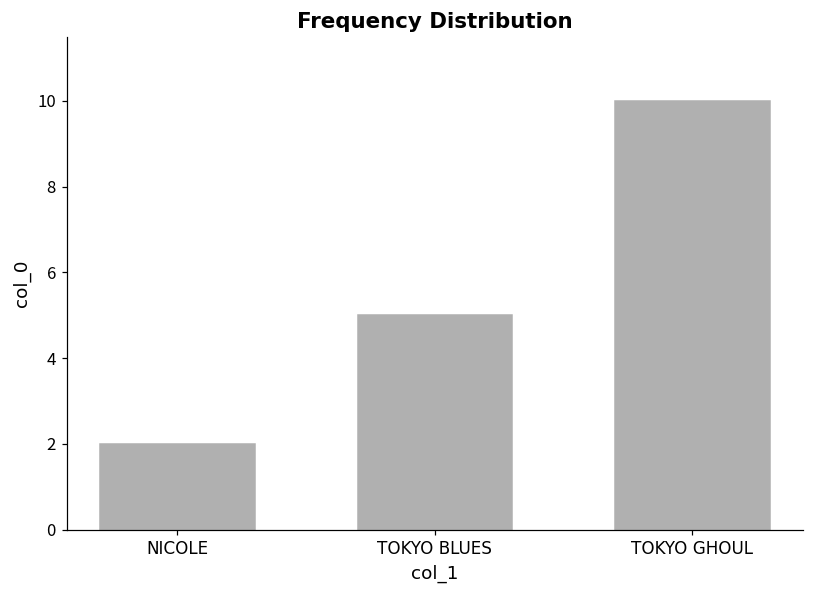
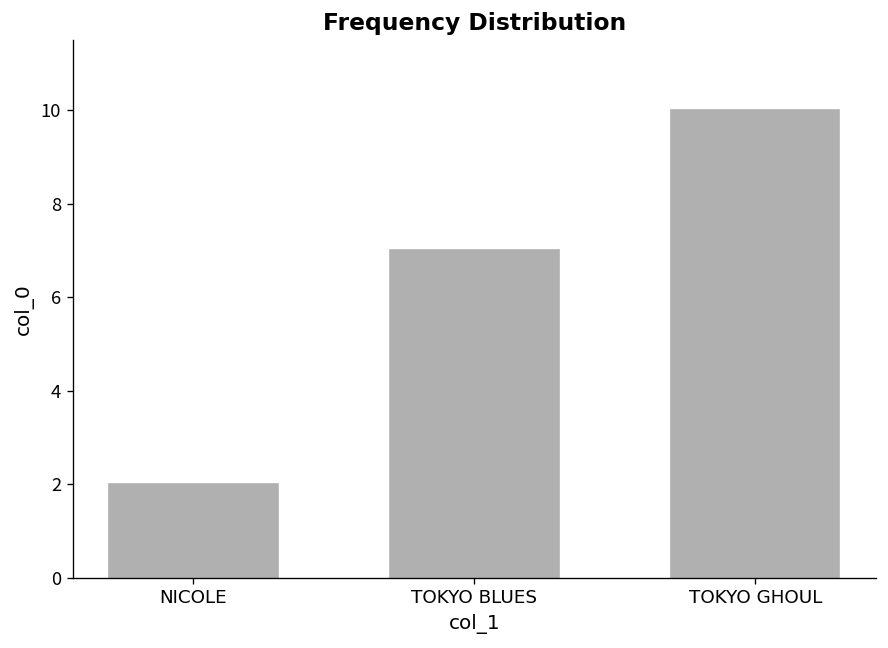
  {
    "NICOLE": 2,
-   "TOKYO BLUES": 5,
+   "TOKYO BLUES": 7,
    "TOKYO GHOUL": 10
  }
